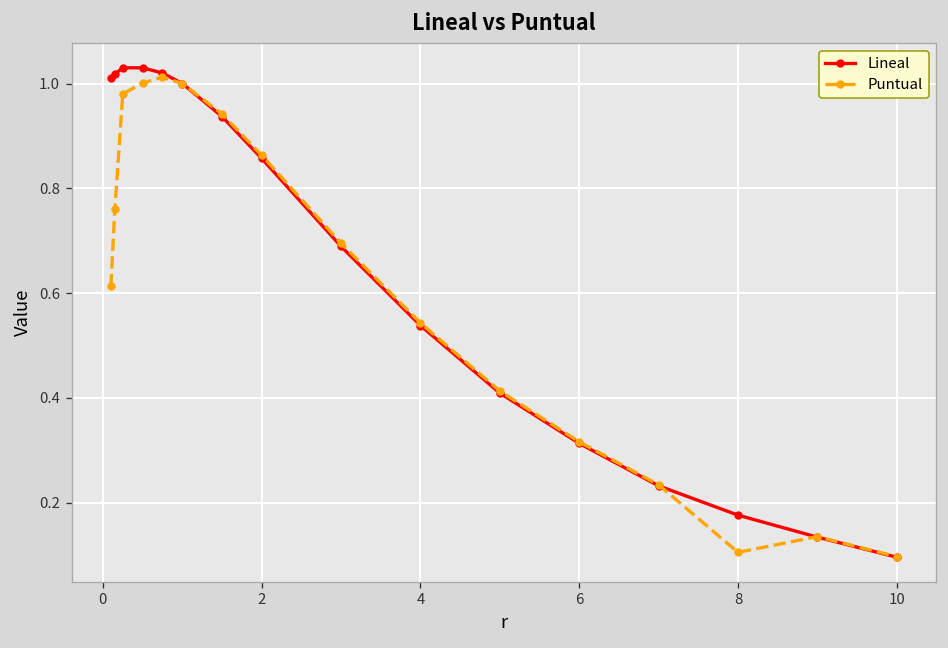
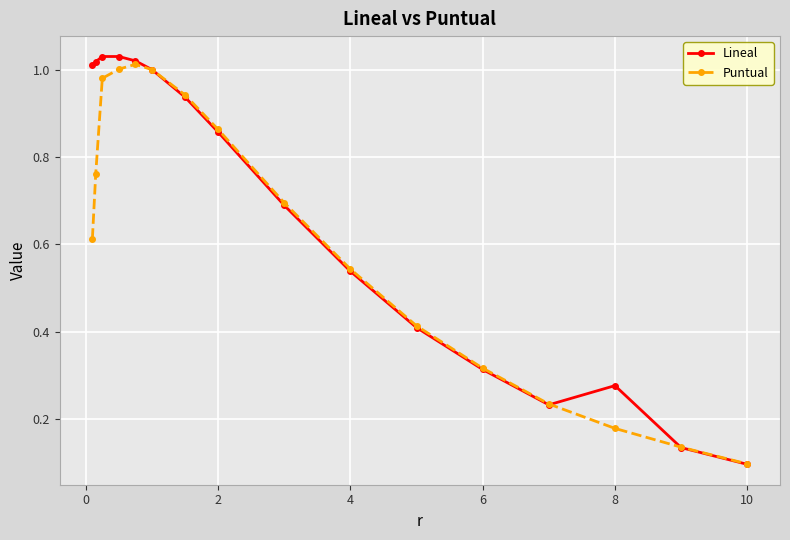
  {
    "Lineal": {
      "2": 0.86,
-     "8": 0.18
+     "8": 0.28
    },
    "Puntual": {
      "2": 0.86,
-     "8": 0.11
+     "8": 0.18
    }
  }
